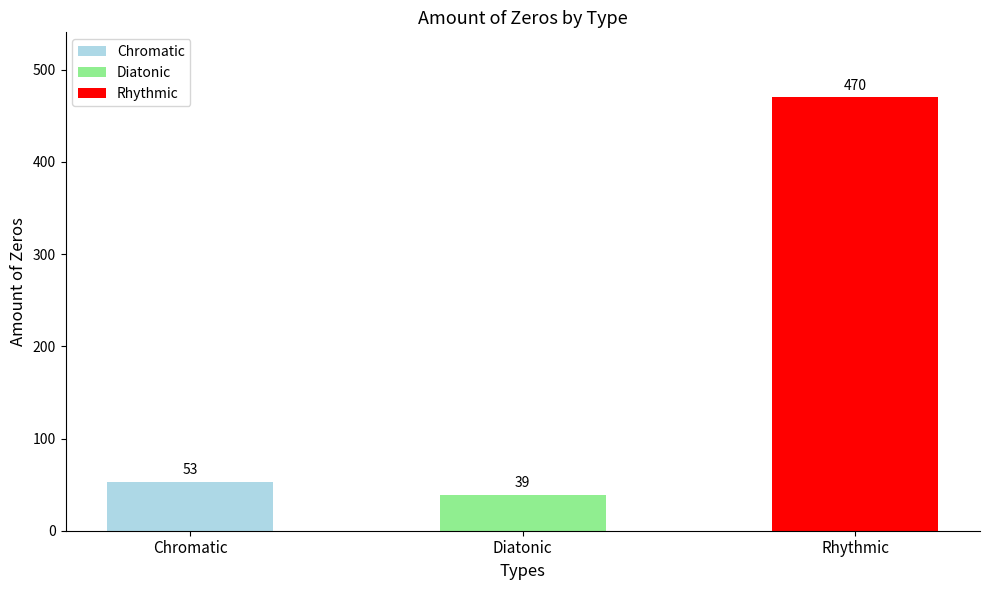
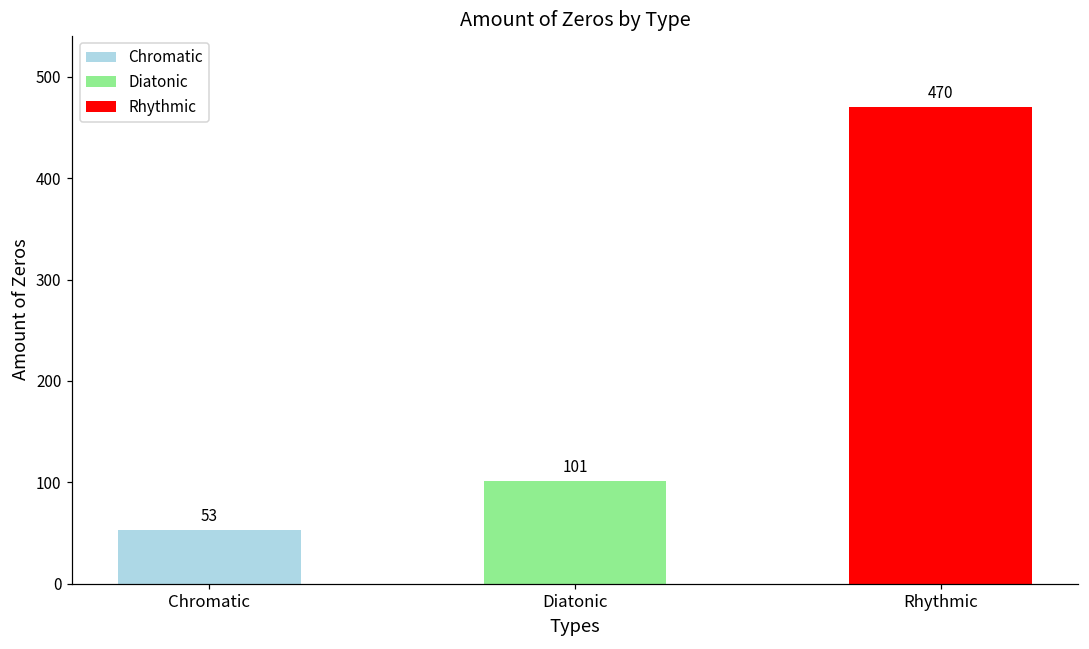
  {
    "Chromatic": 53,
-   "Diatonic": 39,
+   "Diatonic": 101,
    "Rhythmic": 470
  }
